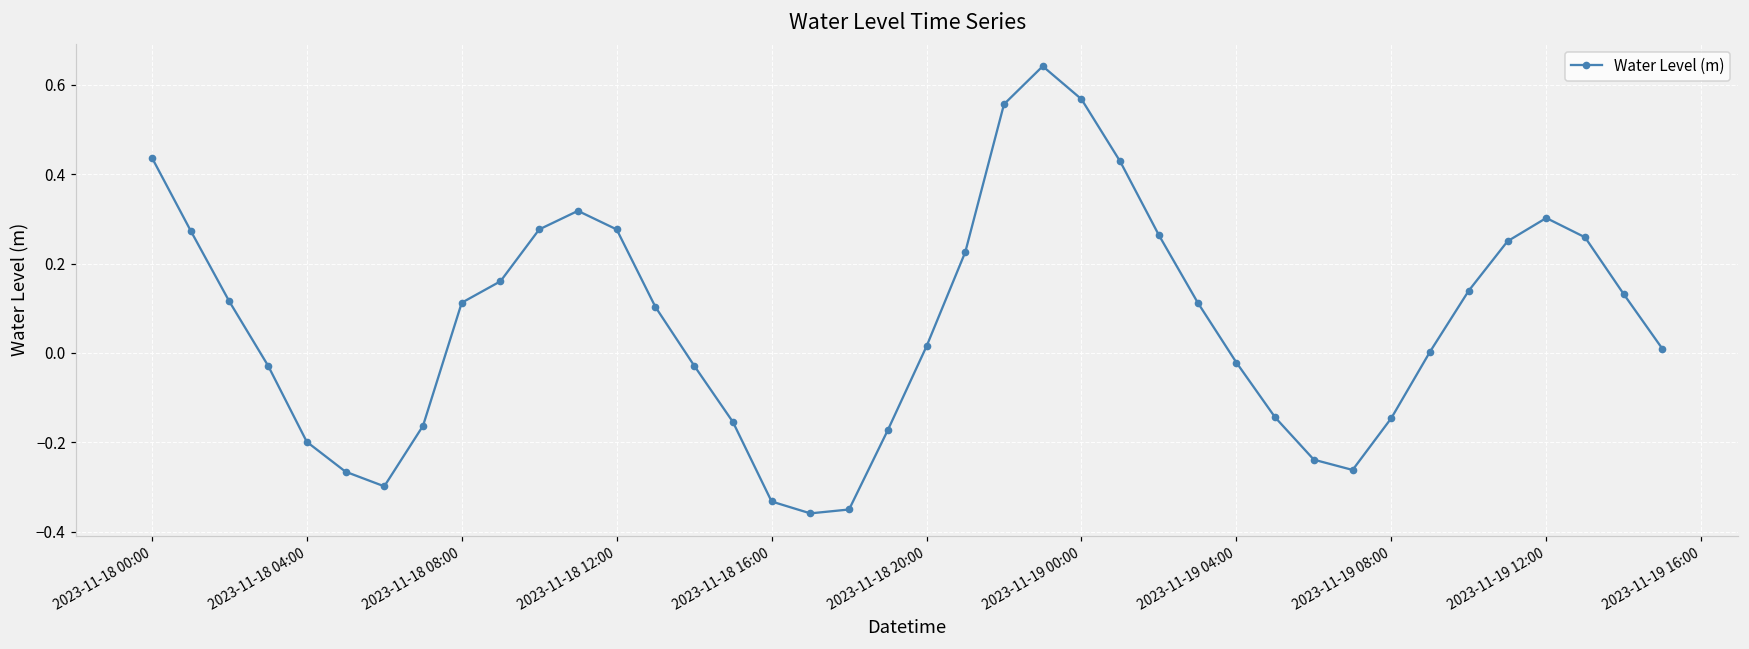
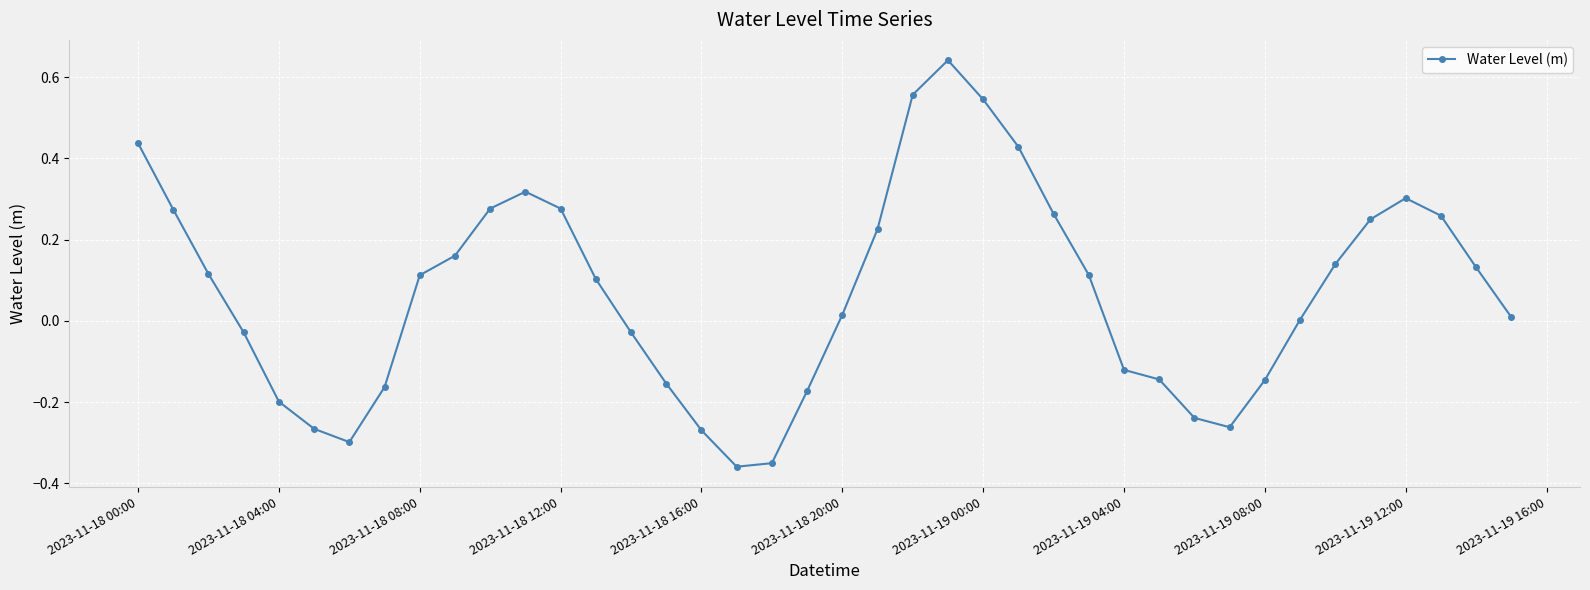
  {
    "2023-11-18 00:00": 0.44,
    "2023-11-18 04:00": -0.20,
    "2023-11-18 08:00": 0.11,
    "2023-11-18 12:00": 0.28,
-   "2023-11-18 16:00": -0.33,
+   "2023-11-18 16:00": -0.27,
    "2023-11-18 20:00": 0.01,
-   "2023-11-19 00:00": 0.57,
-   "2023-11-19 04:00": -0.02,
+   "2023-11-19 00:00": 0.54,
+   "2023-11-19 04:00": -0.12,
    "2023-11-19 08:00": -0.15,
    "2023-11-19 12:00": 0.30
  }
